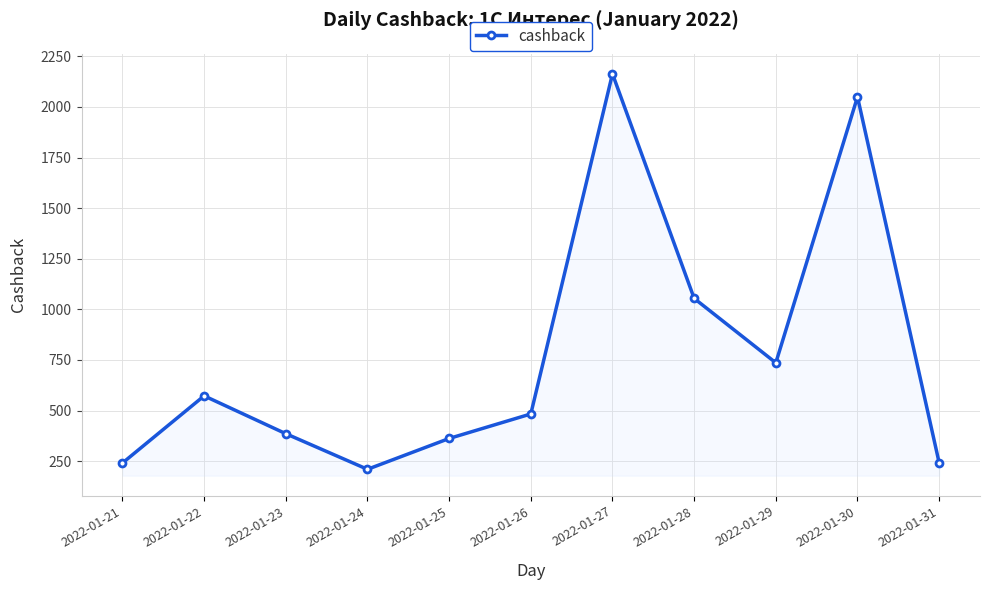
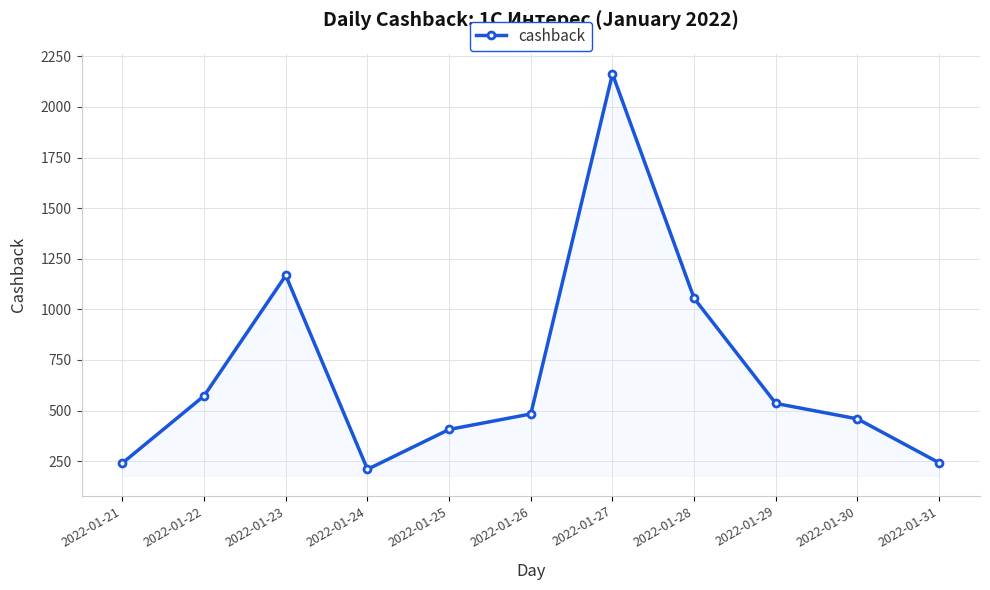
  {
    "2022-01-21": 240,
    "2022-01-22": 570,
-   "2022-01-23": 390,
+   "2022-01-23": 1170,
    "2022-01-24": 210,
-   "2022-01-25": 360,
+   "2022-01-25": 410,
    "2022-01-26": 480,
    "2022-01-27": 2160,
    "2022-01-28": 1050,
-   "2022-01-29": 740,
-   "2022-01-30": 2050,
+   "2022-01-29": 530,
+   "2022-01-30": 460,
    "2022-01-31": 240
  }
